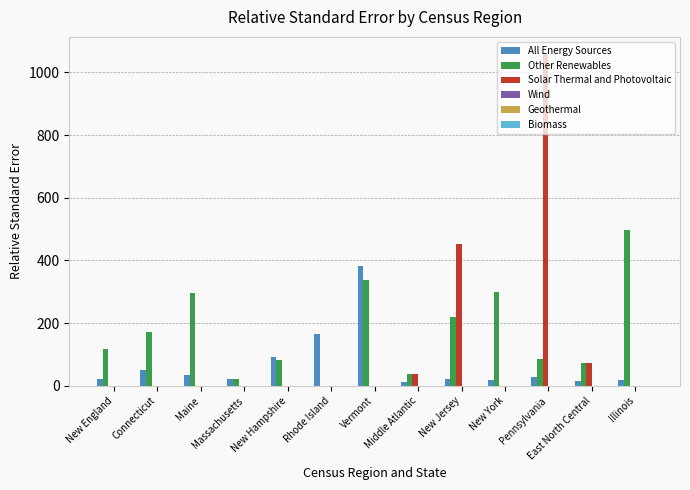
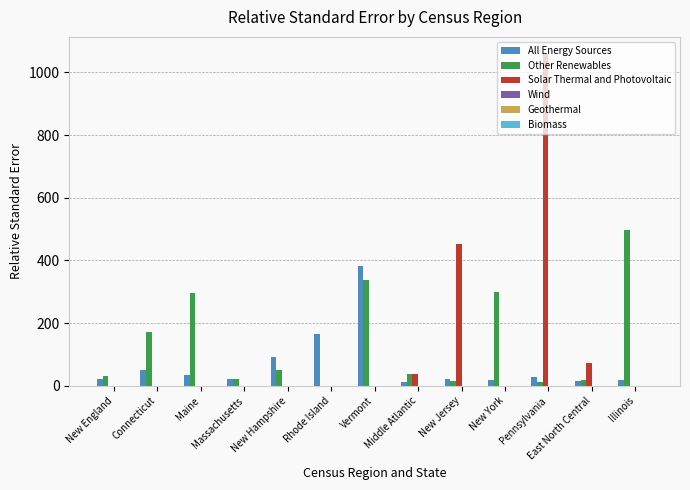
  {
    "Other Renewables": {
-     "New England": 120,
+     "New England": 30,
      "Connecticut": 170,
      "Maine": 300,
      "Massachusetts": 20,
-     "New Hampshire": 80,
+     "New Hampshire": 50,
      "Rhode Island": 0,
      "Vermont": 340,
      "Middle Atlantic": 40,
-     "New Jersey": 220,
+     "New Jersey": 20,
      "New York": 300,
-     "Pennsylvania": 80,
-     "East North Central": 70,
+     "Pennsylvania": 10,
+     "East North Central": 20,
      "Illinois": 500
    },
    "Solar Thermal and Photovoltaic": {
      "New England": 0,
      "Connecticut": 0,
      "Maine": 0,
      "Massachusetts": 0,
      "New Hampshire": 0,
      "Rhode Island": 0,
      "Vermont": 0,
      "Middle Atlantic": 40,
      "New Jersey": 450,
      "New York": 0,
      "East North Central": 70,
      "Illinois": 0
    },
    "Wind": {
      "New England": 0,
      "Connecticut": 0,
      "Maine": 0,
      "Massachusetts": 0,
      "New Hampshire": 0,
      "Rhode Island": 0,
      "Vermont": 0,
      "Middle Atlantic": 0,
      "New Jersey": 0,
      "New York": 0,
      "Pennsylvania": 0,
      "East North Central": 0,
      "Illinois": 0
    },
    "Geothermal": {
      "New England": 0,
      "Connecticut": 0,
      "Maine": 0,
      "Massachusetts": 0,
      "New Hampshire": 0,
      "Rhode Island": 0,
      "Vermont": 0,
      "Middle Atlantic": 0,
      "New Jersey": 0,
      "New York": 0,
      "Pennsylvania": 0,
      "East North Central": 0,
      "Illinois": 0
    }
  }
